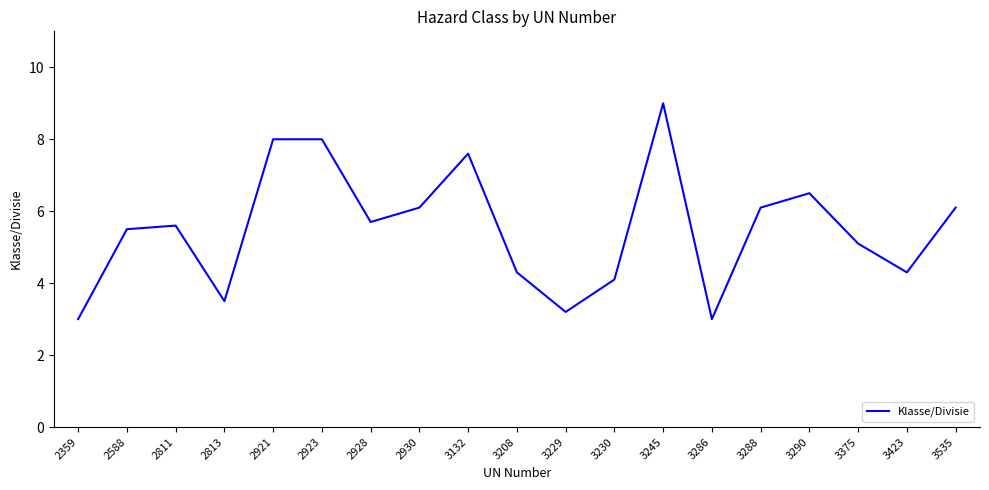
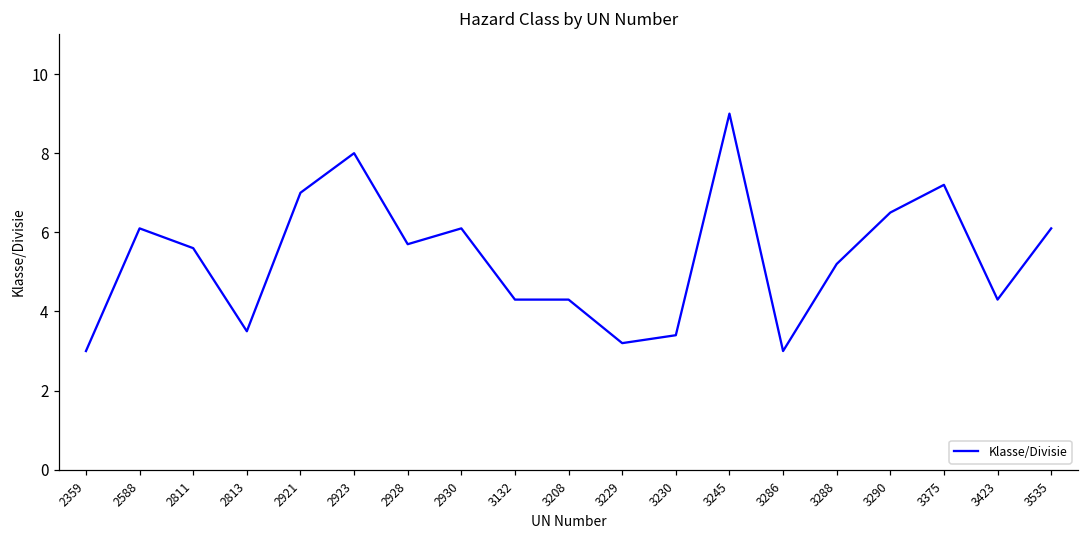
  {
    "2359": 3.0,
-   "2588": 5.5,
+   "2588": 6.1,
    "2811": 5.6,
    "2813": 3.5,
-   "2921": 8,
+   "2921": 7,
    "2923": 8.0,
    "2928": 5.7,
    "2930": 6.1,
-   "3132": 7.6,
+   "3132": 4.3,
    "3208": 4.3,
    "3229": 3.2,
-   "3230": 4.1,
+   "3230": 3.4,
    "3245": 9.0,
    "3286": 3.0,
-   "3288": 6.1,
+   "3288": 5.2,
    "3290": 6.5,
-   "3375": 5.1,
+   "3375": 7.2,
    "3423": 4.3,
    "3535": 6.1
  }
